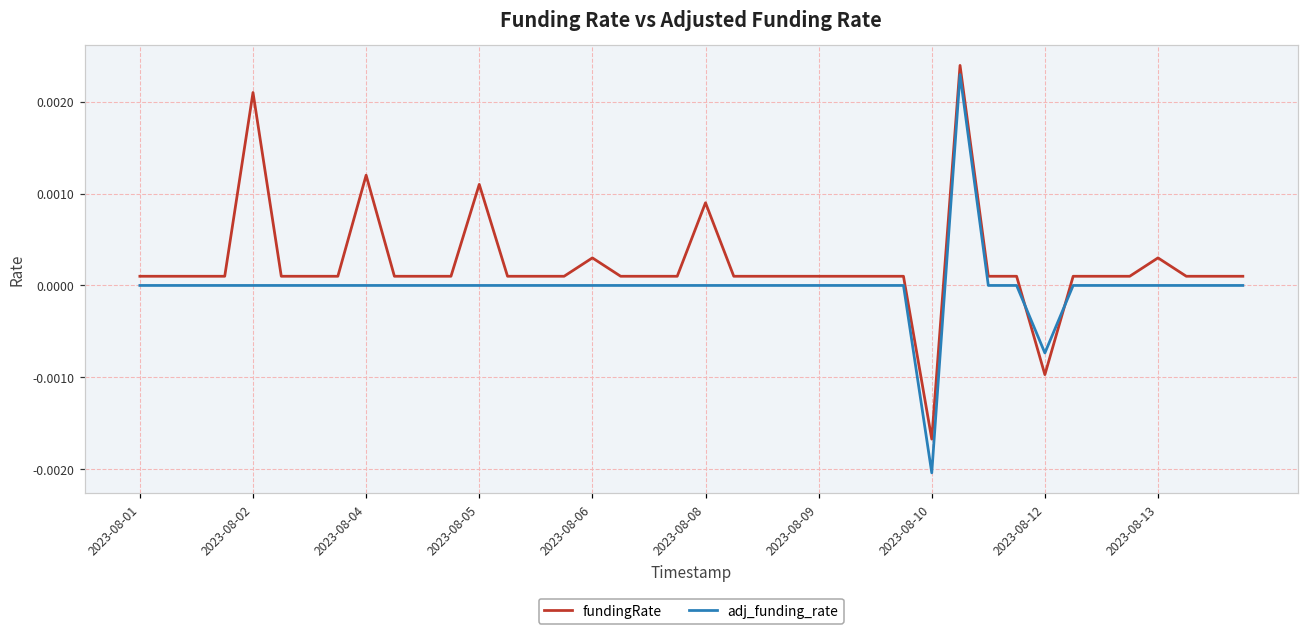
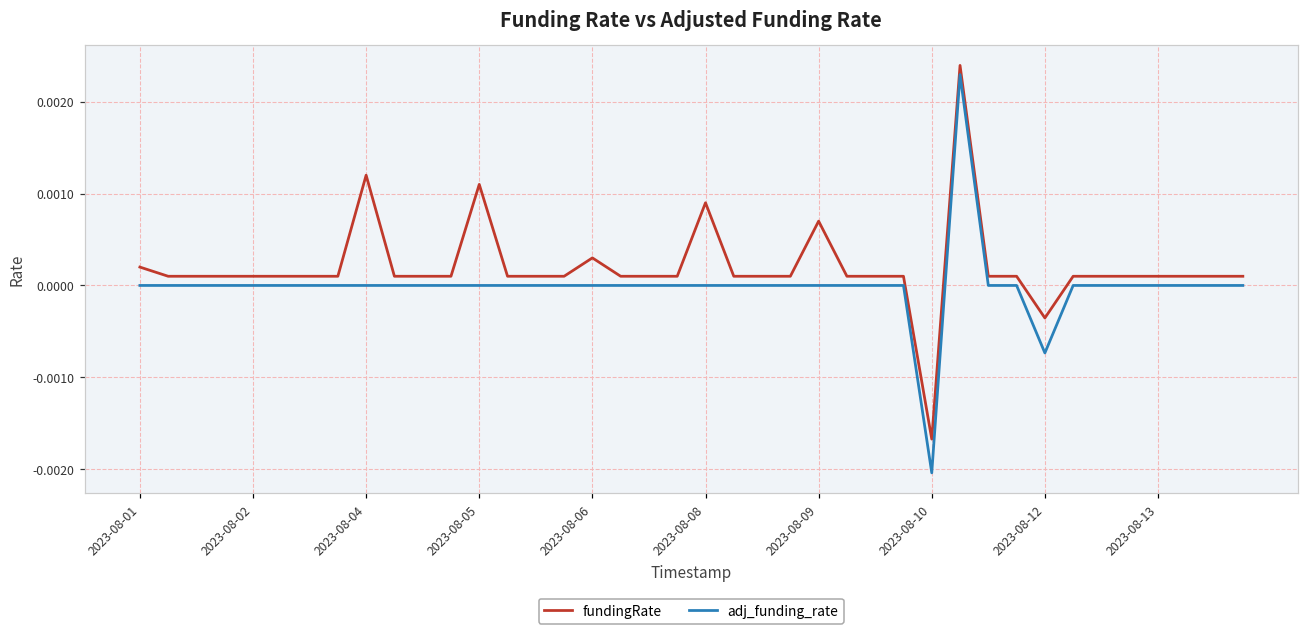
  {
    "fundingRate": {
-     "2023-08-01": 0.0001,
-     "2023-08-02": 0.0021,
+     "2023-08-01": 0.0002,
+     "2023-08-02": 0.0001,
      "2023-08-04": 0.0012,
      "2023-08-05": 0.0011,
      "2023-08-06": 0.0003,
      "2023-08-08": 0.0009,
-     "2023-08-09": 0.0001,
+     "2023-08-09": 0.0007,
      "2023-08-10": -0.0017,
-     "2023-08-12": -0.0010,
-     "2023-08-13": 0.0003
+     "2023-08-12": -0.0004,
+     "2023-08-13": 0.0001
    },
    "adj_funding_rate": {
      "2023-08-01": 0.0000,
      "2023-08-02": 0.0000,
      "2023-08-04": 0.0000,
      "2023-08-05": 0.0000,
      "2023-08-06": 0.0000,
      "2023-08-08": 0.0000,
      "2023-08-09": 0.0000,
      "2023-08-10": -0.0020,
      "2023-08-12": -0.0007,
      "2023-08-13": 0.0000
    }
  }
